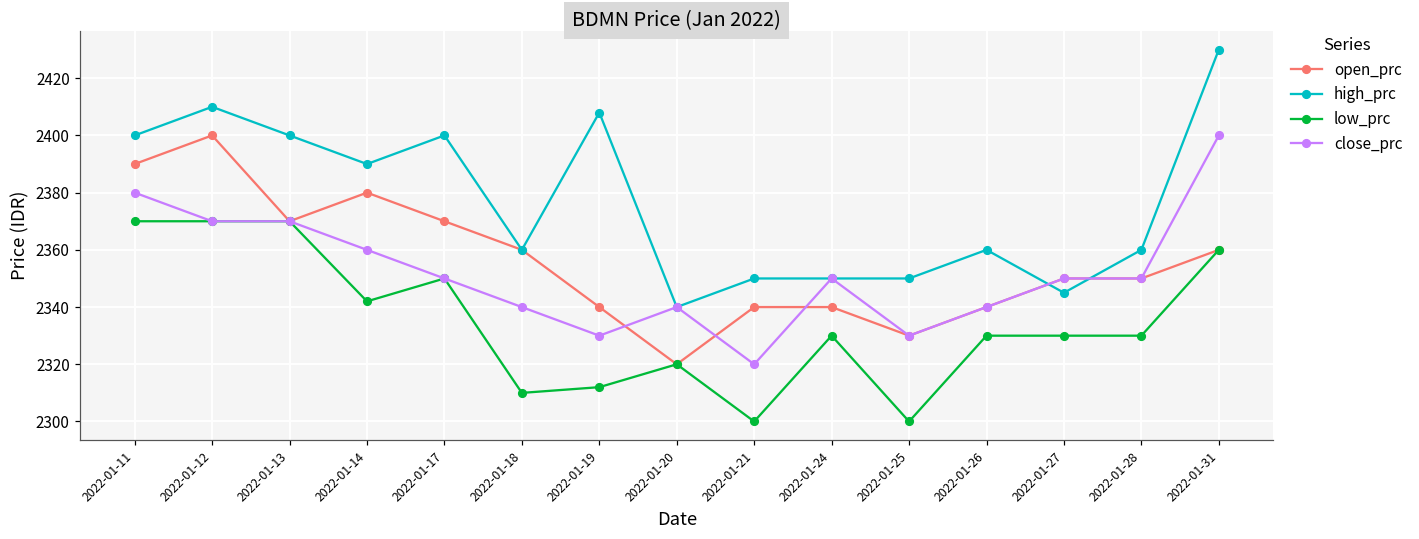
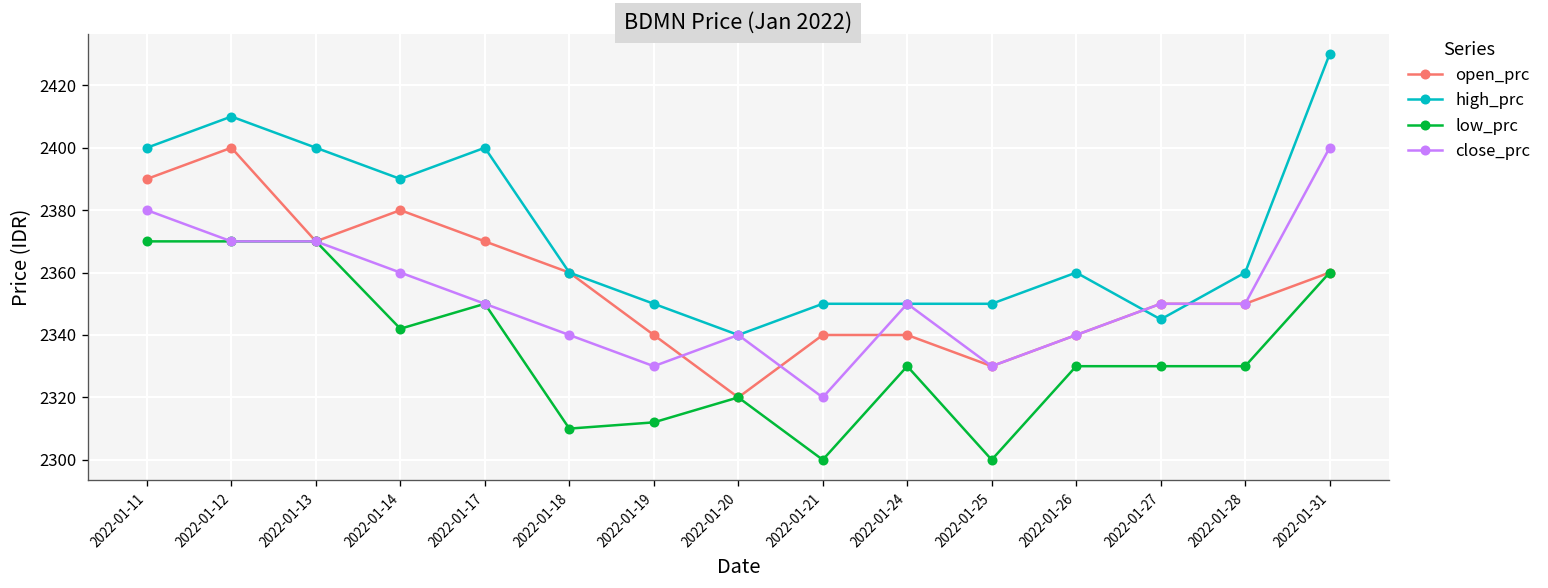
  {
    "open_prc": {
      "2022-01-11": 2390,
      "2022-01-12": 2400,
      "2022-01-14": 2380,
      "2022-01-17": 2370,
      "2022-01-19": 2340,
      "2022-01-21": 2340,
      "2022-01-24": 2340
    },
    "high_prc": {
      "2022-01-11": 2400,
      "2022-01-12": 2410,
      "2022-01-13": 2400,
      "2022-01-14": 2390,
      "2022-01-17": 2400,
-     "2022-01-19": 2408,
+     "2022-01-19": 2350,
      "2022-01-21": 2350,
      "2022-01-25": 2350,
      "2022-01-26": 2360,
      "2022-01-27": 2345,
      "2022-01-28": 2360,
      "2022-01-31": 2430
    },
    "low_prc": {
      "2022-01-11": 2370,
      "2022-01-14": 2342,
      "2022-01-18": 2310,
      "2022-01-19": 2312,
      "2022-01-21": 2300,
      "2022-01-24": 2330,
      "2022-01-25": 2300,
      "2022-01-26": 2330,
      "2022-01-27": 2330,
      "2022-01-28": 2330
    },
    "close_prc": {
      "2022-01-11": 2380,
      "2022-01-14": 2360,
      "2022-01-18": 2340,
      "2022-01-19": 2330,
      "2022-01-21": 2320,
      "2022-01-31": 2400
    }
  }
